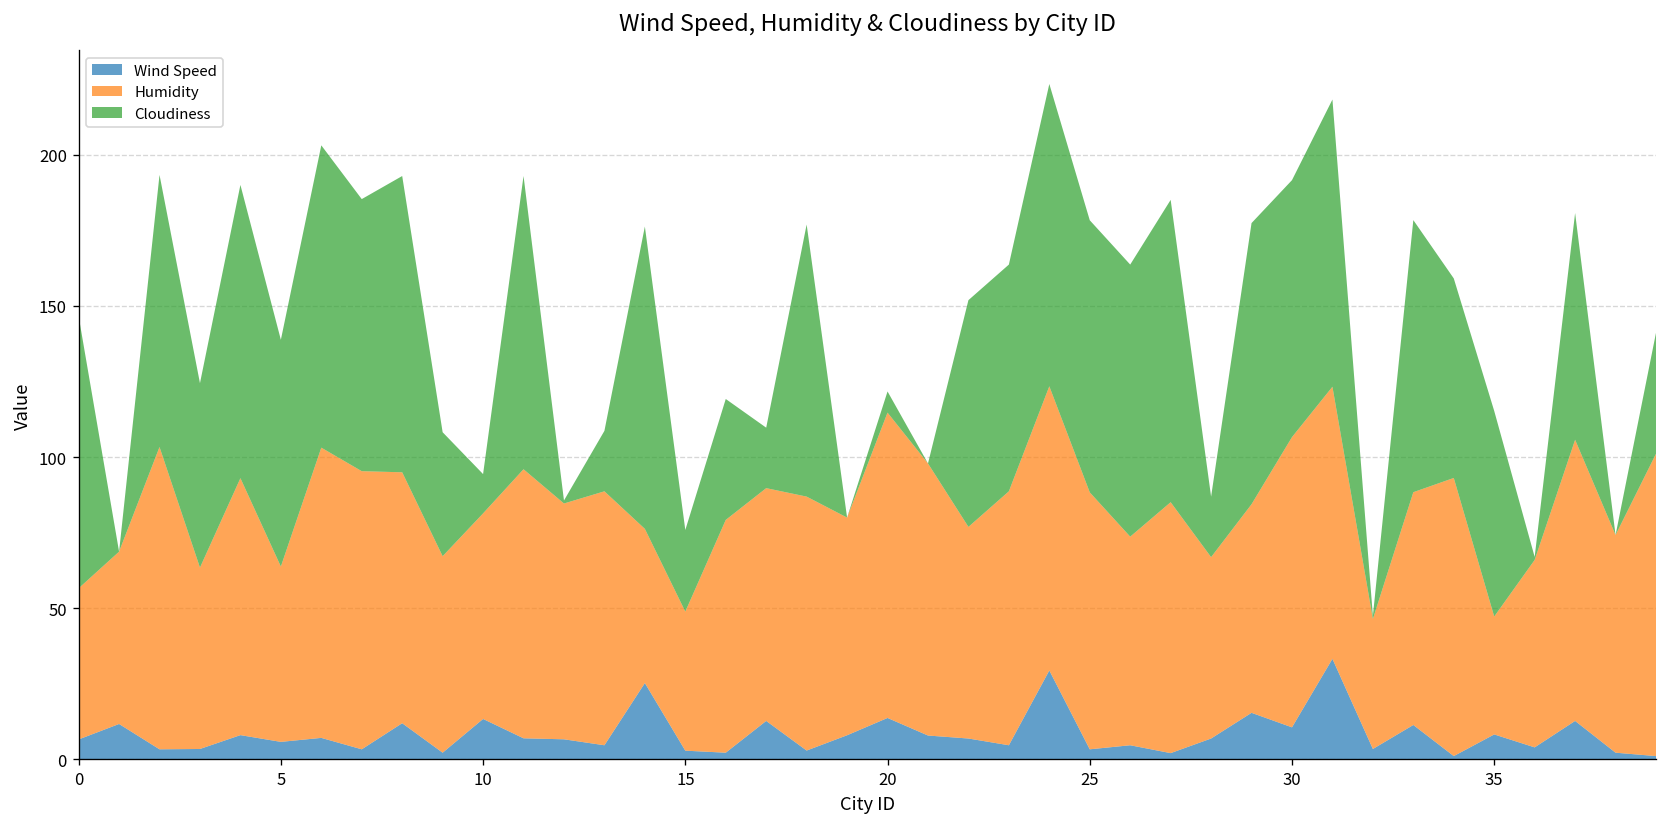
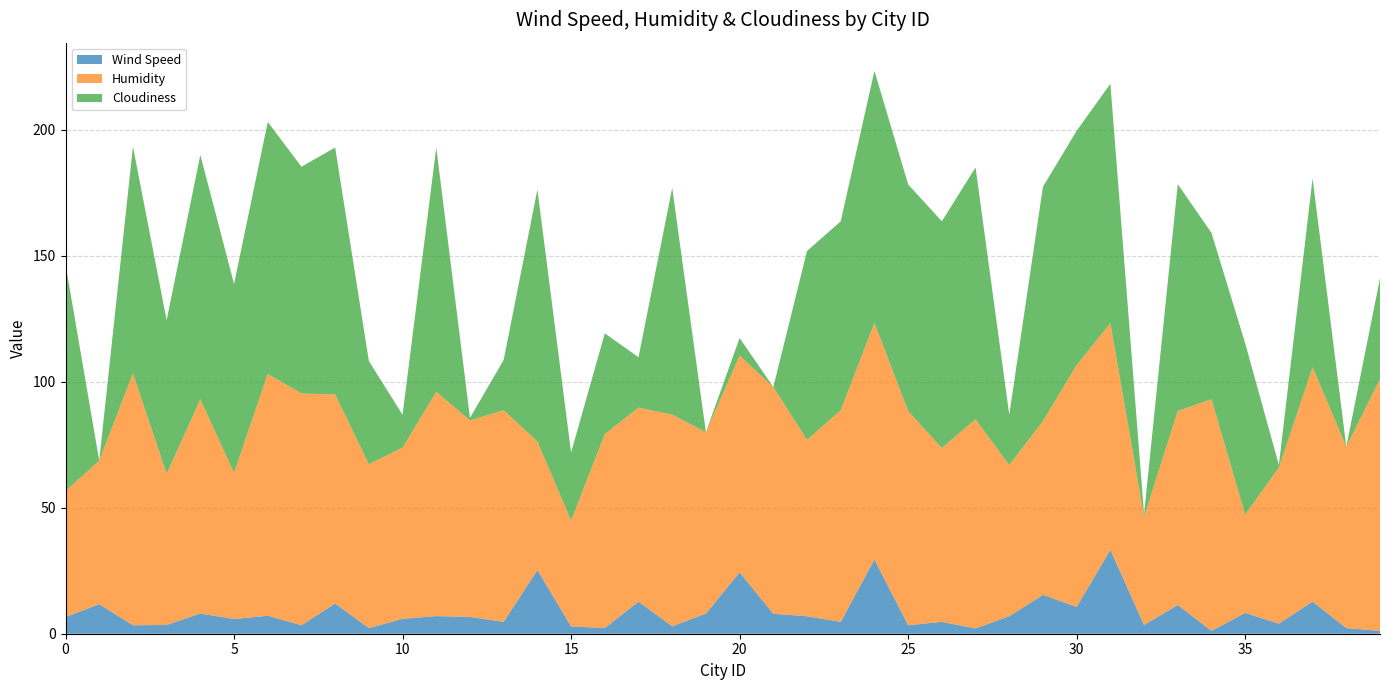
  {
    "Wind Speed": {
      "0": 7,
      "5": 6,
-     "10": 13,
+     "10": 6,
      "15": 3,
-     "20": 14,
+     "20": 24,
      "25": 3,
      "30": 11,
      "35": 8
    },
    "Humidity": {
      "0": 50,
      "5": 58,
      "10": 68,
-     "15": 46,
-     "20": 101,
+     "15": 42,
+     "20": 86,
      "25": 85,
      "30": 96,
      "35": 39
    },
    "Cloudiness": {
      "0": 90,
      "5": 75,
      "10": 13,
      "15": 27,
      "20": 7,
      "25": 90,
-     "30": 85,
+     "30": 93,
      "35": 68
    }
  }
